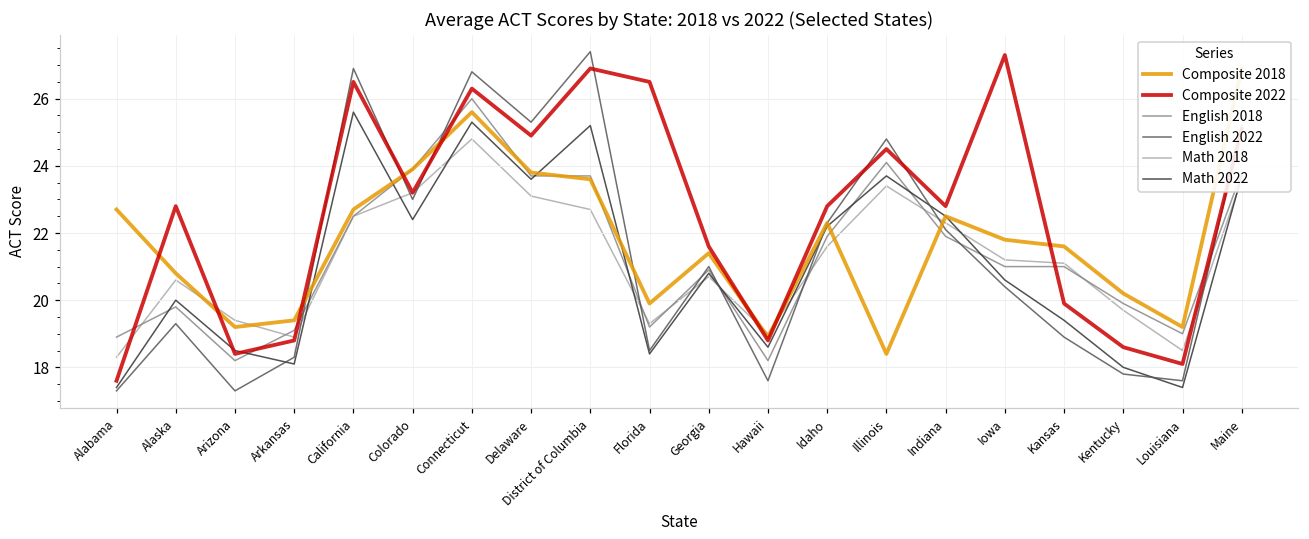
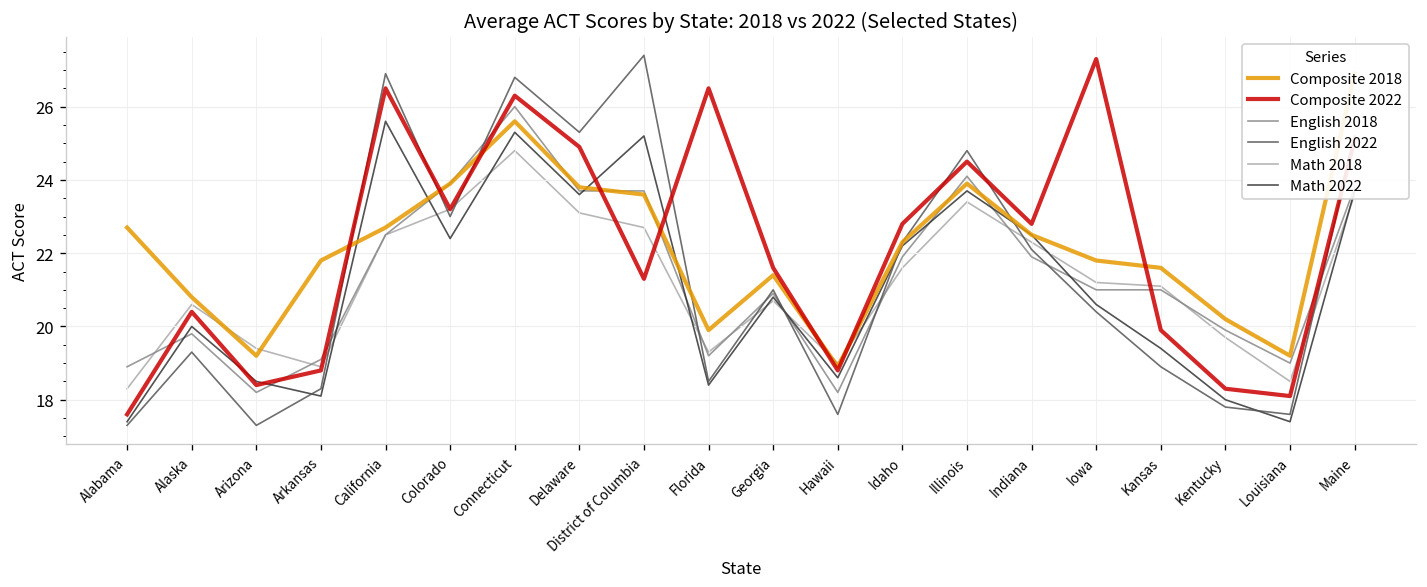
  {
    "Composite 2018": {
      "Alabama": 22.7,
      "Alaska": 20.8,
      "Arizona": 19.2,
-     "Arkansas": 19.4,
+     "Arkansas": 21.8,
      "California": 22.7,
      "Connecticut": 25.6,
      "Delaware": 23.8,
      "District of Columbia": 23.6,
      "Florida": 19.9,
      "Georgia": 21.4,
      "Hawaii": 18.9,
-     "Illinois": 18.4,
+     "Illinois": 23.9,
      "Iowa": 21.8,
      "Kansas": 21.6,
      "Kentucky": 20.2,
      "Louisiana": 19.2
    },
    "Composite 2022": {
      "Alabama": 17.6,
-     "Alaska": 22.8,
+     "Alaska": 20.4,
      "Arizona": 18.4,
      "Arkansas": 18.8,
      "California": 26.5,
      "Connecticut": 26.3,
      "Delaware": 24.9,
-     "District of Columbia": 26.9,
+     "District of Columbia": 21.3,
      "Florida": 26.5,
      "Georgia": 21.6,
      "Hawaii": 18.8,
      "Idaho": 22.8,
      "Illinois": 24.5,
      "Indiana": 22.8,
      "Iowa": 27.3,
      "Kansas": 19.9,
-     "Kentucky": 18.6,
+     "Kentucky": 18.3,
      "Louisiana": 18.1
    }
  }
